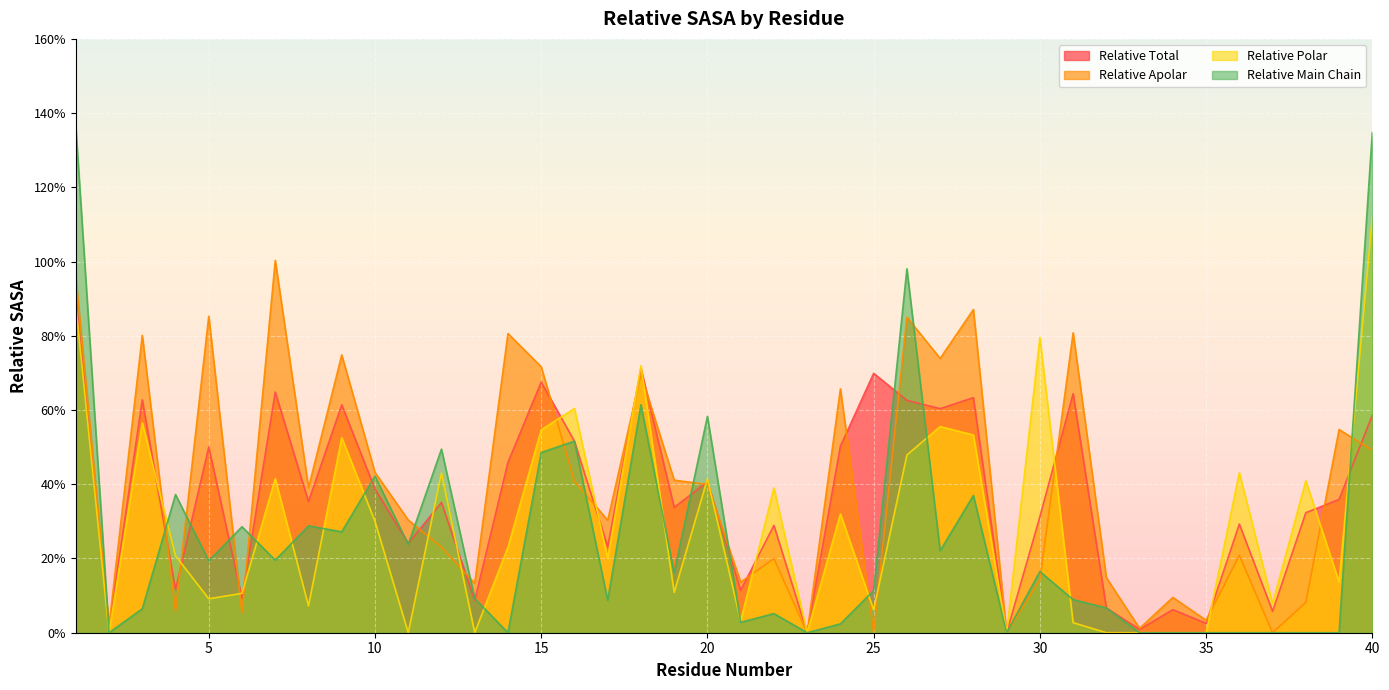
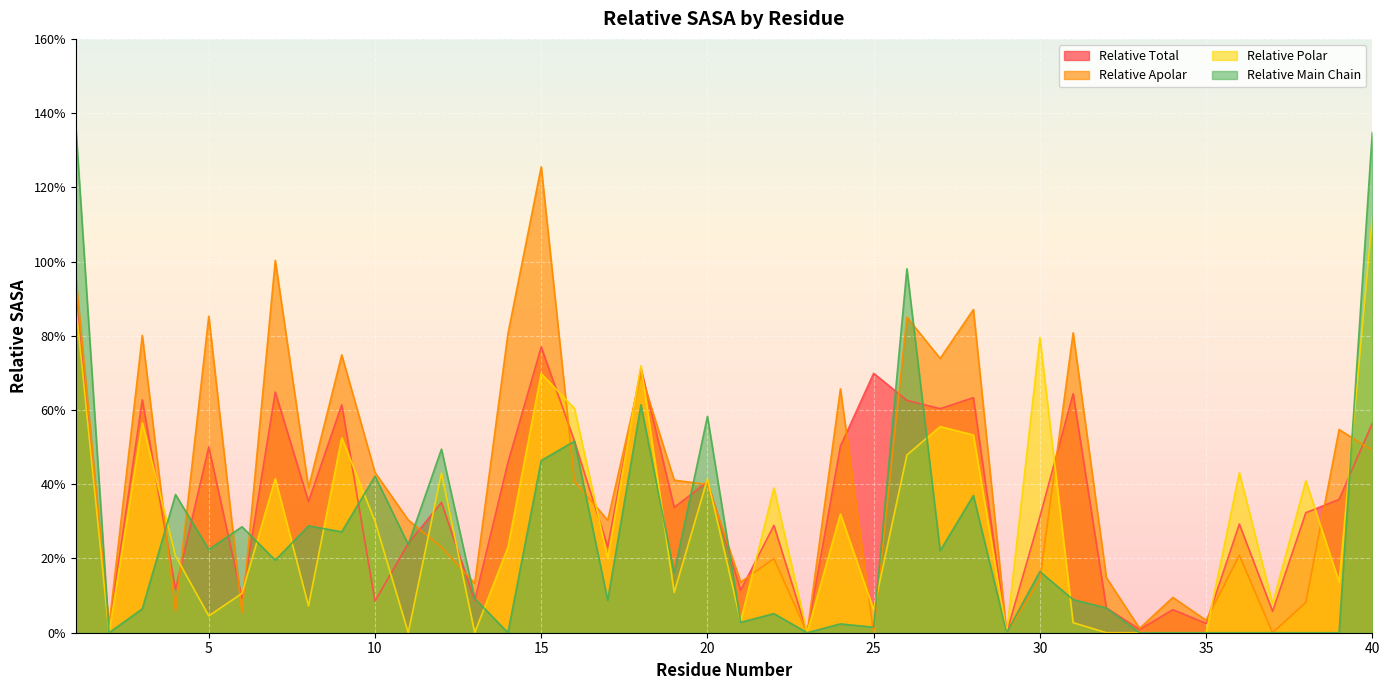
  {
    "Relative Total": {
      "5": "50%",
-     "10": "39%",
-     "15": "68%",
+     "10": "8%",
+     "15": "77%",
      "20": "41%",
      "25": "70%",
      "30": "31%",
      "35": "3%",
-     "40": "59%"
+     "40": "56%"
    },
    "Relative Apolar": {
      "5": "85%",
      "10": "43%",
-     "15": "72%",
+     "15": "126%",
      "20": "40%",
      "25": "0%",
      "30": "14%",
      "35": "3%",
      "40": "49%"
    },
    "Relative Polar": {
-     "5": "9%",
+     "5": "5%",
      "10": "30%",
-     "15": "55%",
+     "15": "70%",
      "20": "41%",
      "25": "6%",
      "30": "80%",
      "40": "112%"
    },
    "Relative Main Chain": {
-     "5": "19%",
+     "5": "22%",
      "10": "42%",
-     "15": "49%",
+     "15": "46%",
      "20": "58%",
-     "25": "11%",
+     "25": "1%",
      "30": "16%",
      "40": "135%"
    }
  }
